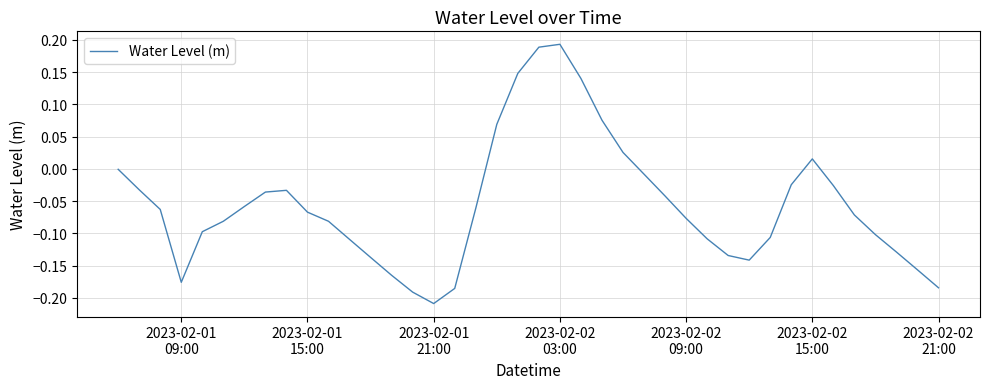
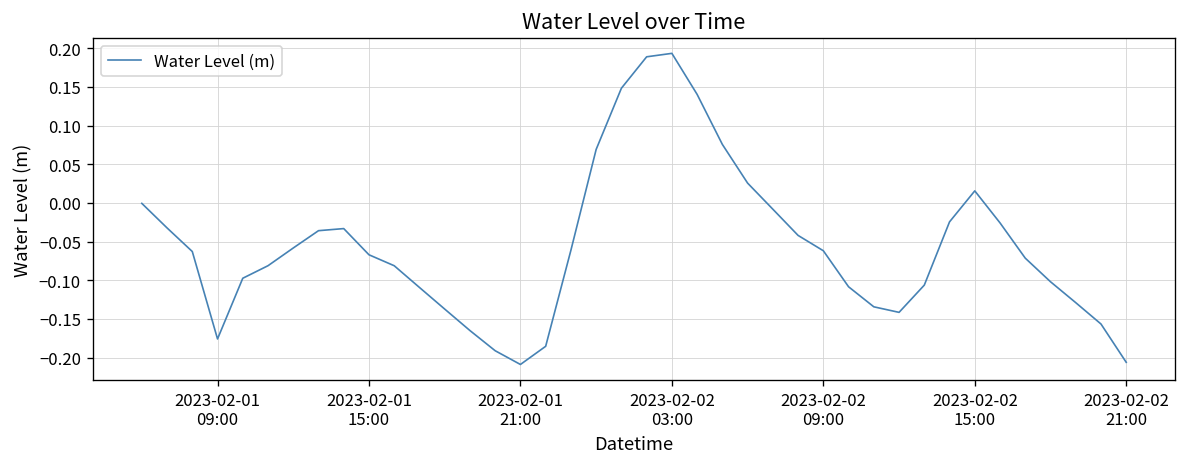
  {
    "2023-02-01 09:00": -0.18,
    "2023-02-01 15:00": -0.07,
    "2023-02-01 21:00": -0.21,
    "2023-02-02 03:00": 0.19,
-   "2023-02-02 09:00": -0.08,
+   "2023-02-02 09:00": -0.06,
    "2023-02-02 15:00": 0.02,
-   "2023-02-02 21:00": -0.18
+   "2023-02-02 21:00": -0.21
  }
